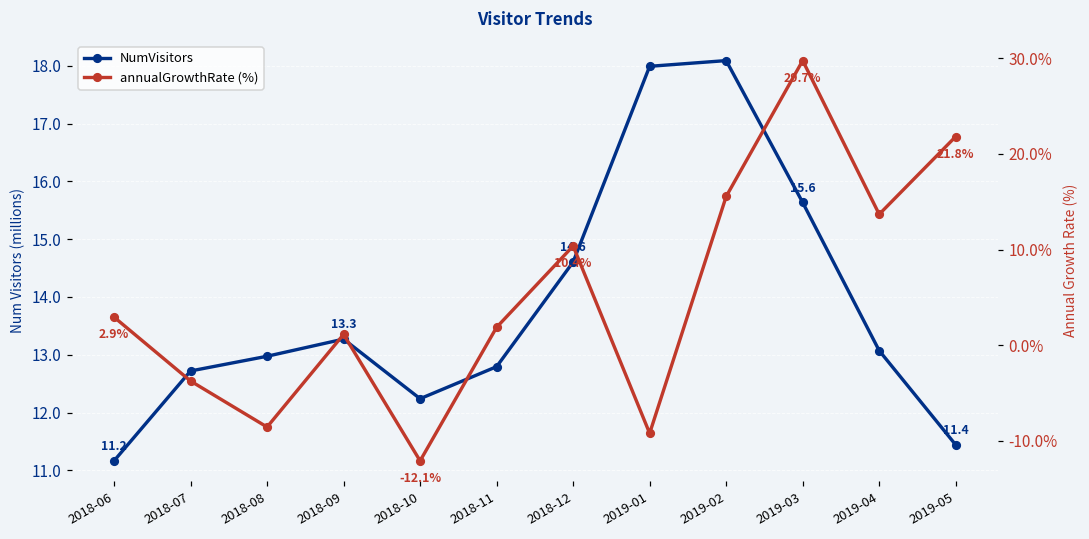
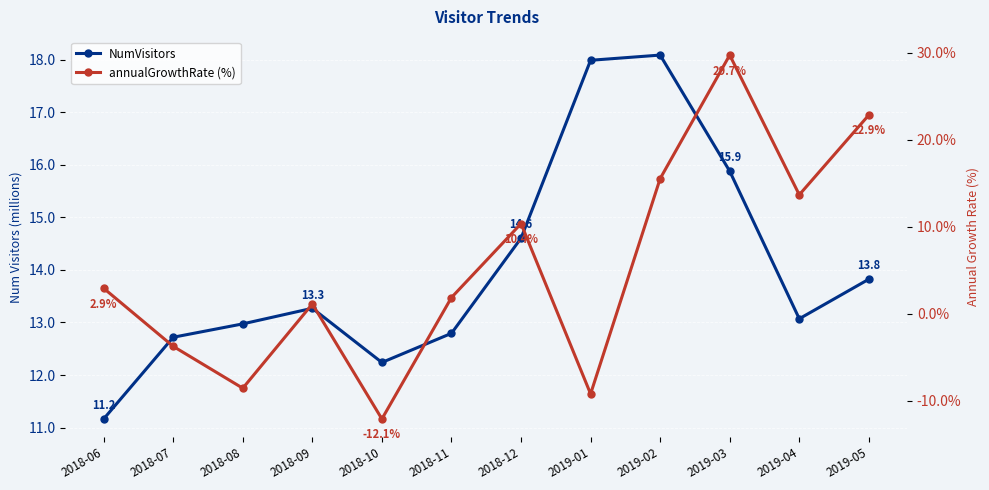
  {
    "NumVisitors": {
      "2018-06": "11.2",
      "2018-09": "13.3",
-     "2019-03": "15.6",
-     "2019-05": "11.4"
+     "2019-03": "15.9",
+     "2019-05": "13.8"
    },
    "annualGrowthRate (%)": {
      "2018-06": "2.9%",
      "2018-10": "-12.1%",
      "2019-03": "29.7%",
-     "2019-05": "21.8%"
+     "2019-05": "22.9%"
    }
  }
